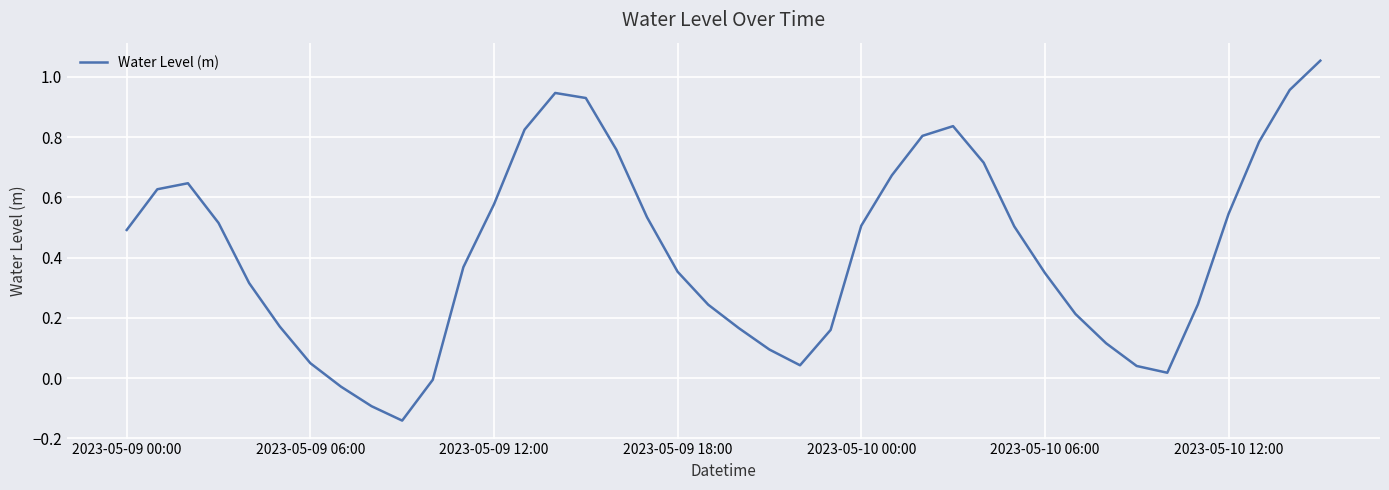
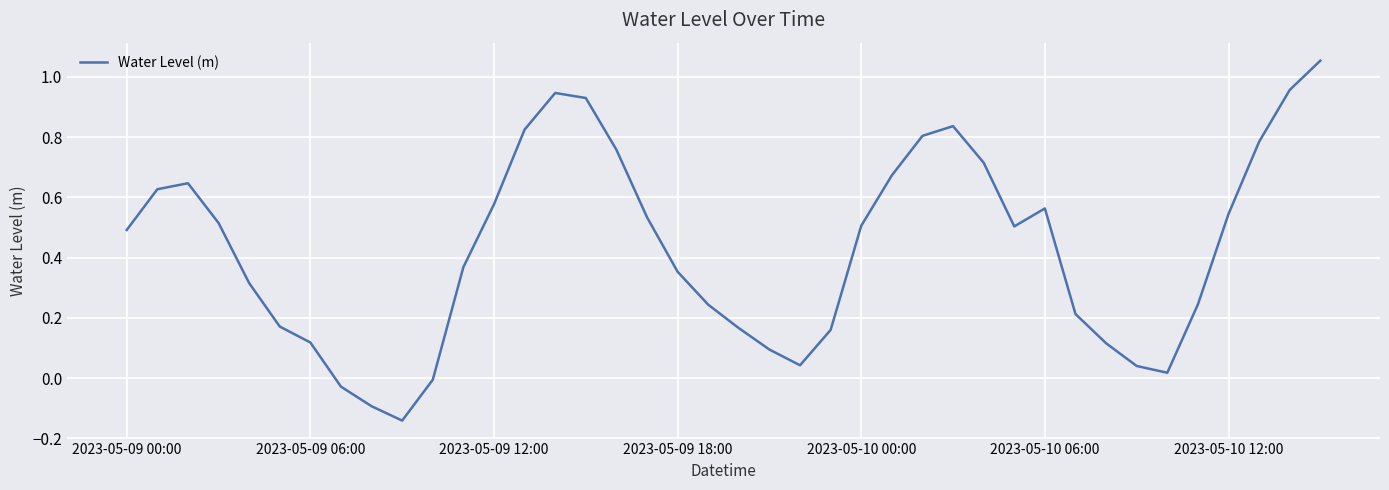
  {
    "2023-05-09 00:00": 0.49,
-   "2023-05-09 06:00": 0.05,
+   "2023-05-09 06:00": 0.12,
    "2023-05-09 12:00": 0.58,
    "2023-05-09 18:00": 0.35,
    "2023-05-10 00:00": 0.51,
-   "2023-05-10 06:00": 0.35,
+   "2023-05-10 06:00": 0.56,
    "2023-05-10 12:00": 0.55
  }
